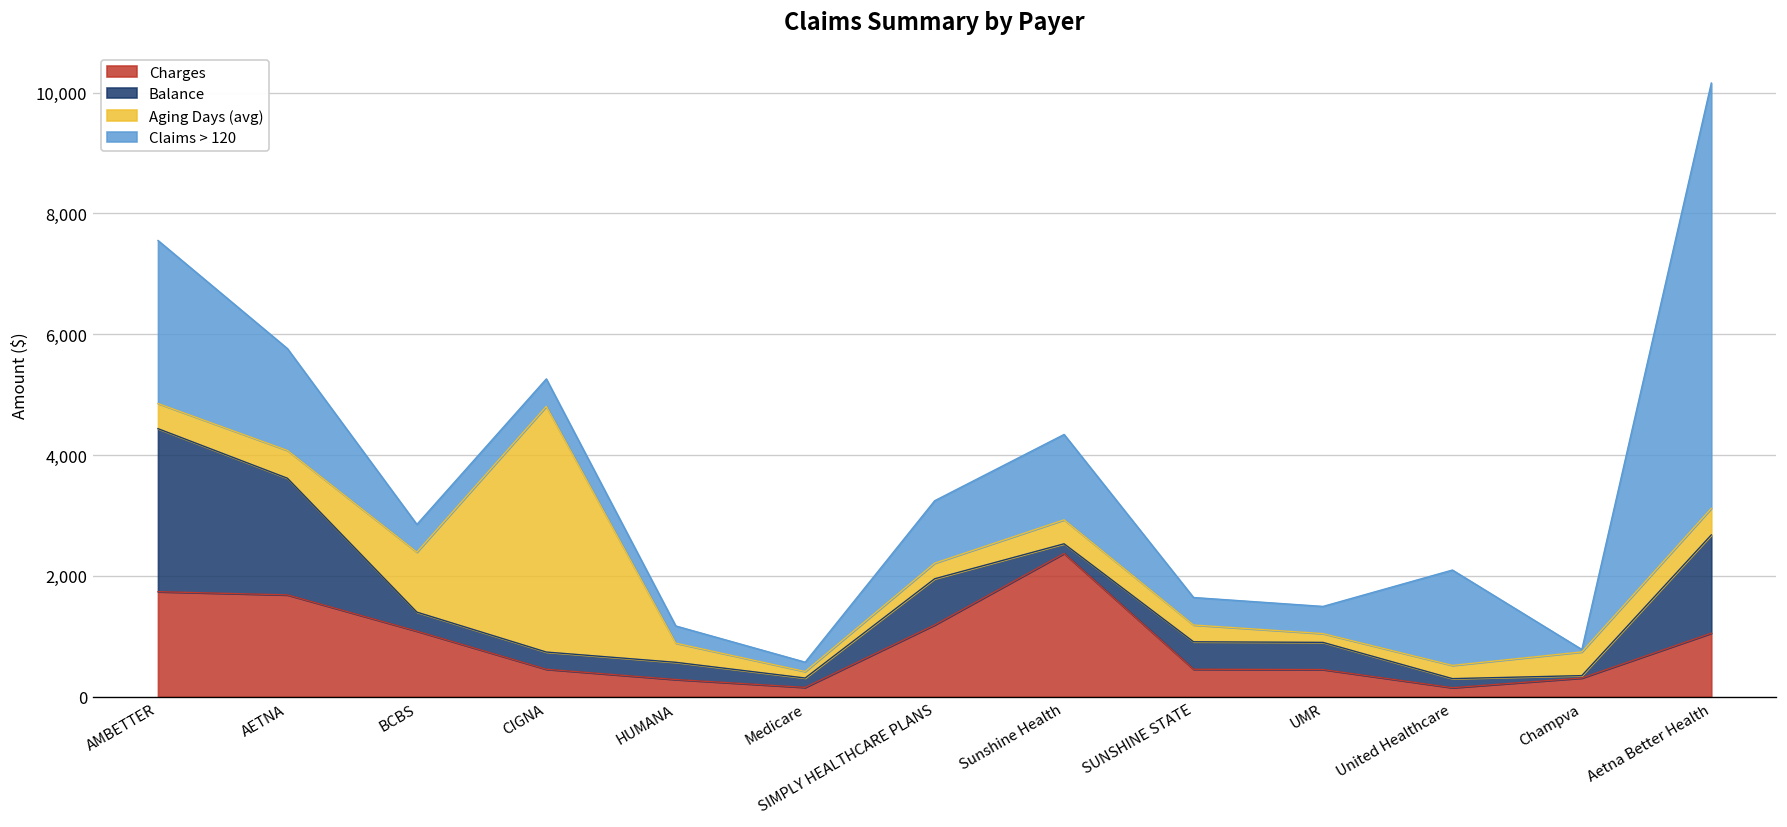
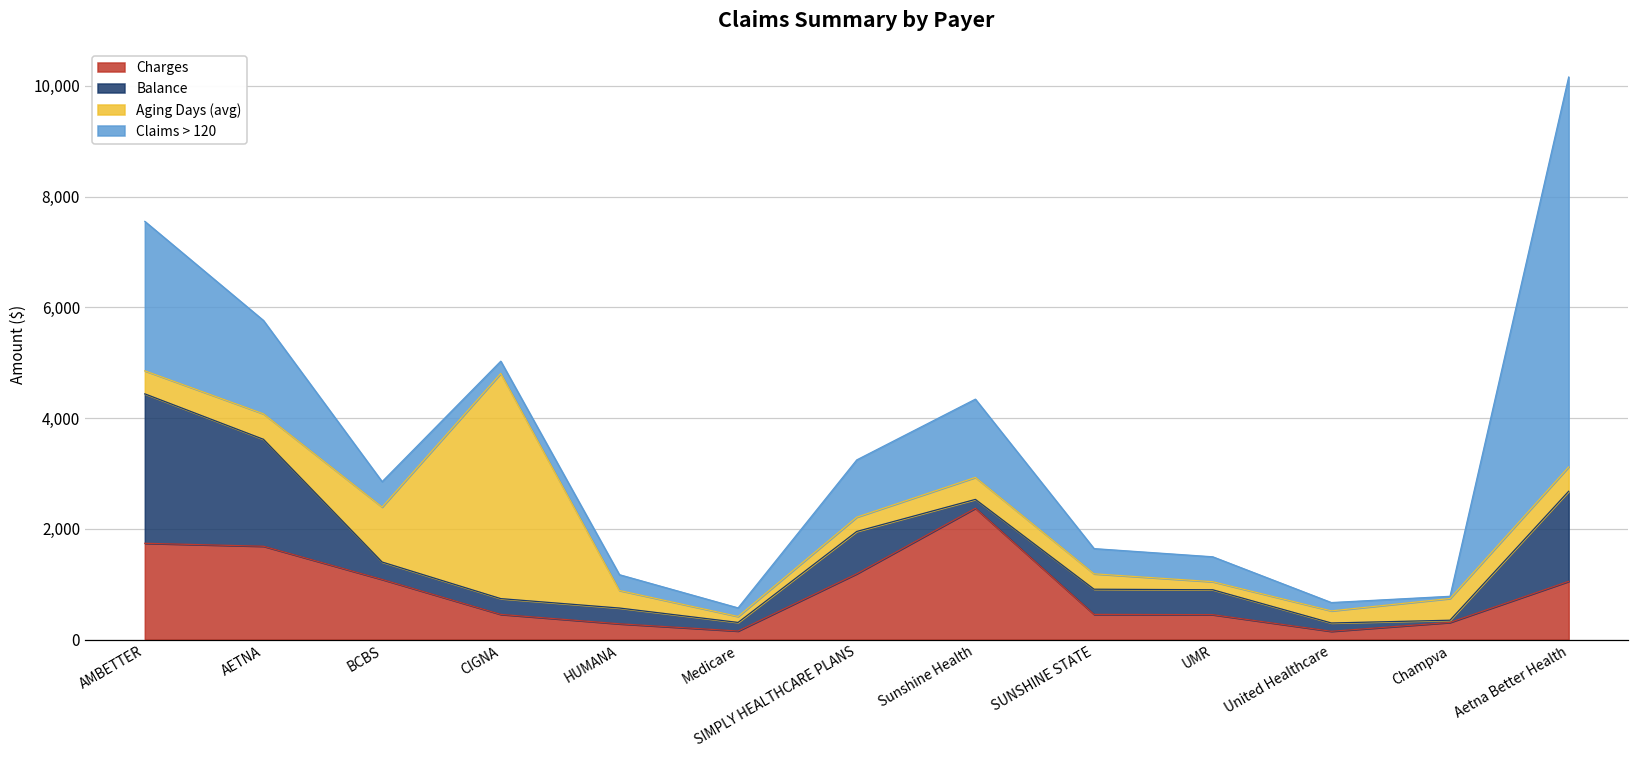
  {
    "Charges": {
      "AMBETTER": "1,700",
      "AETNA": "1,700",
      "BCBS": "1,100",
      "CIGNA": "500",
      "HUMANA": "300",
      "Medicare": "200",
      "SIMPLY HEALTHCARE PLANS": "1,200",
      "Sunshine Health": "2,400",
      "SUNSHINE STATE": "500",
      "UMR": "500",
      "United Healthcare": "200",
      "Aetna Better Health": "1,100"
    },
    "Balance": {
      "AMBETTER": "2,700",
      "AETNA": "1,900",
      "BCBS": "300",
      "CIGNA": "300",
      "HUMANA": "300",
      "Medicare": "200",
      "SIMPLY HEALTHCARE PLANS": "800",
      "Sunshine Health": "200",
      "SUNSHINE STATE": "500",
      "UMR": "500",
      "United Healthcare": "200",
      "Aetna Better Health": "1,600"
    },
    "Aging Days (avg)": {
      "AMBETTER": "400",
      "AETNA": "500",
      "BCBS": "1,000",
      "CIGNA": "4,100",
      "HUMANA": "300",
      "Medicare": "100",
      "SIMPLY HEALTHCARE PLANS": "300",
      "Sunshine Health": "400",
      "SUNSHINE STATE": "300",
      "UMR": "100",
      "United Healthcare": "200",
      "Aetna Better Health": "400"
    },
    "Claims > 120": {
      "AMBETTER": "2,700",
      "AETNA": "1,700",
      "BCBS": "500",
-     "CIGNA": "500",
+     "CIGNA": "200",
      "HUMANA": "300",
      "Medicare": "200",
      "SIMPLY HEALTHCARE PLANS": "1,000",
      "Sunshine Health": "1,400",
      "SUNSHINE STATE": "500",
      "UMR": "500",
-     "United Healthcare": "1,600",
+     "United Healthcare": "200",
      "Aetna Better Health": "7,000"
    }
  }
